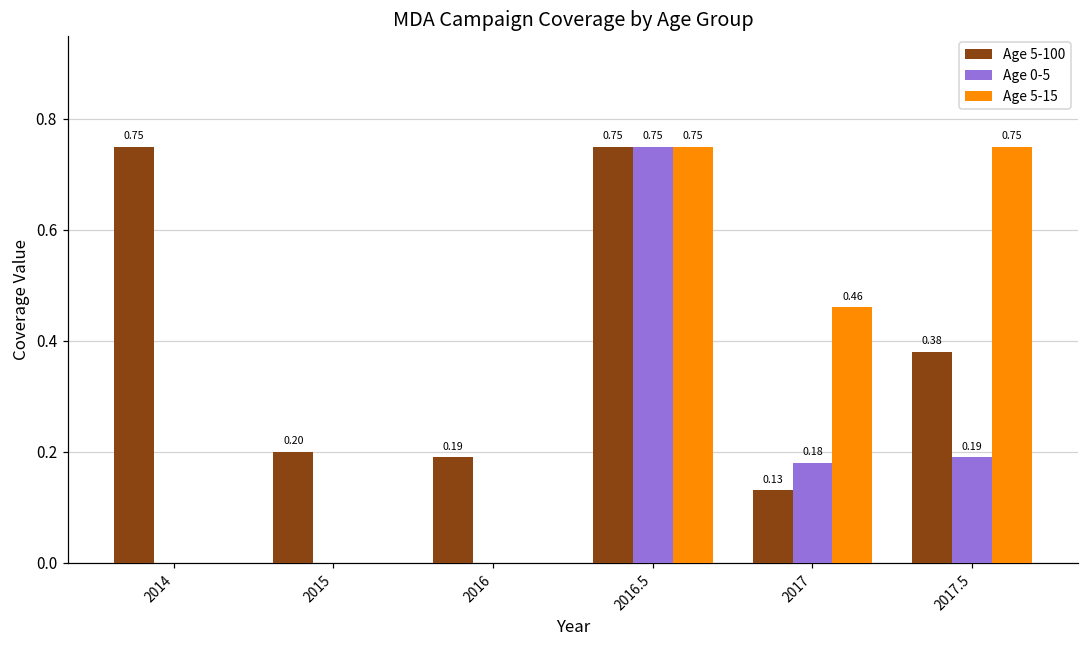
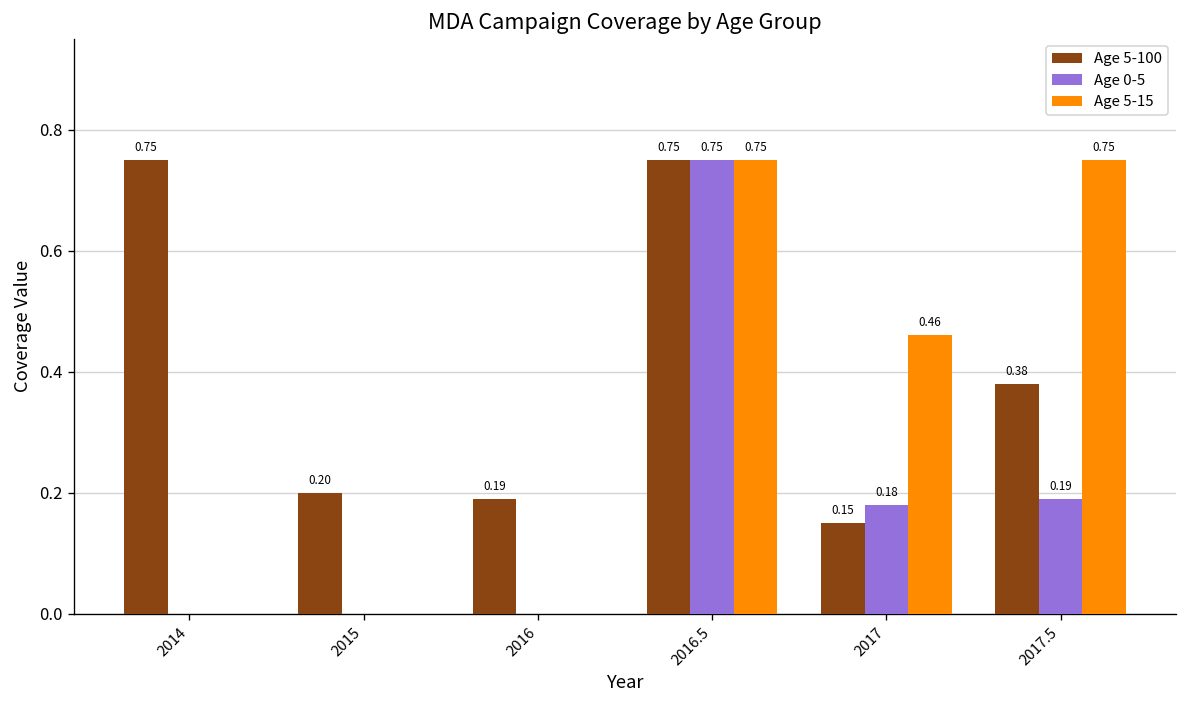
  {
    "Age 5-100": {
      "2014": 0.75,
      "2015": 0.20,
      "2016": 0.19,
      "2016.5": 0.75,
-     "2017": 0.13,
+     "2017": 0.15,
      "2017.5": 0.38
    },
    "Age 0-5": {
      "2016.5": 0.75,
      "2017": 0.18,
      "2017.5": 0.19
    },
    "Age 5-15": {
      "2016.5": 0.75,
      "2017": 0.46,
      "2017.5": 0.75
    }
  }
